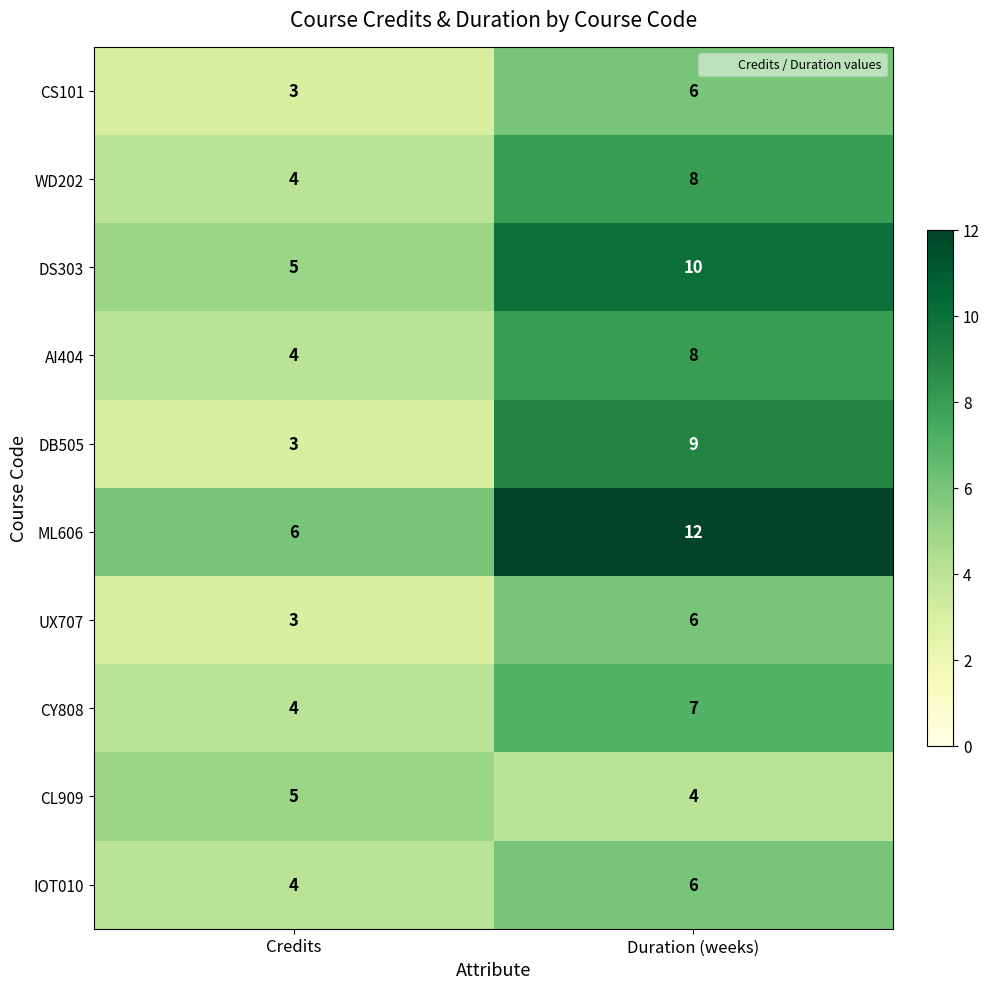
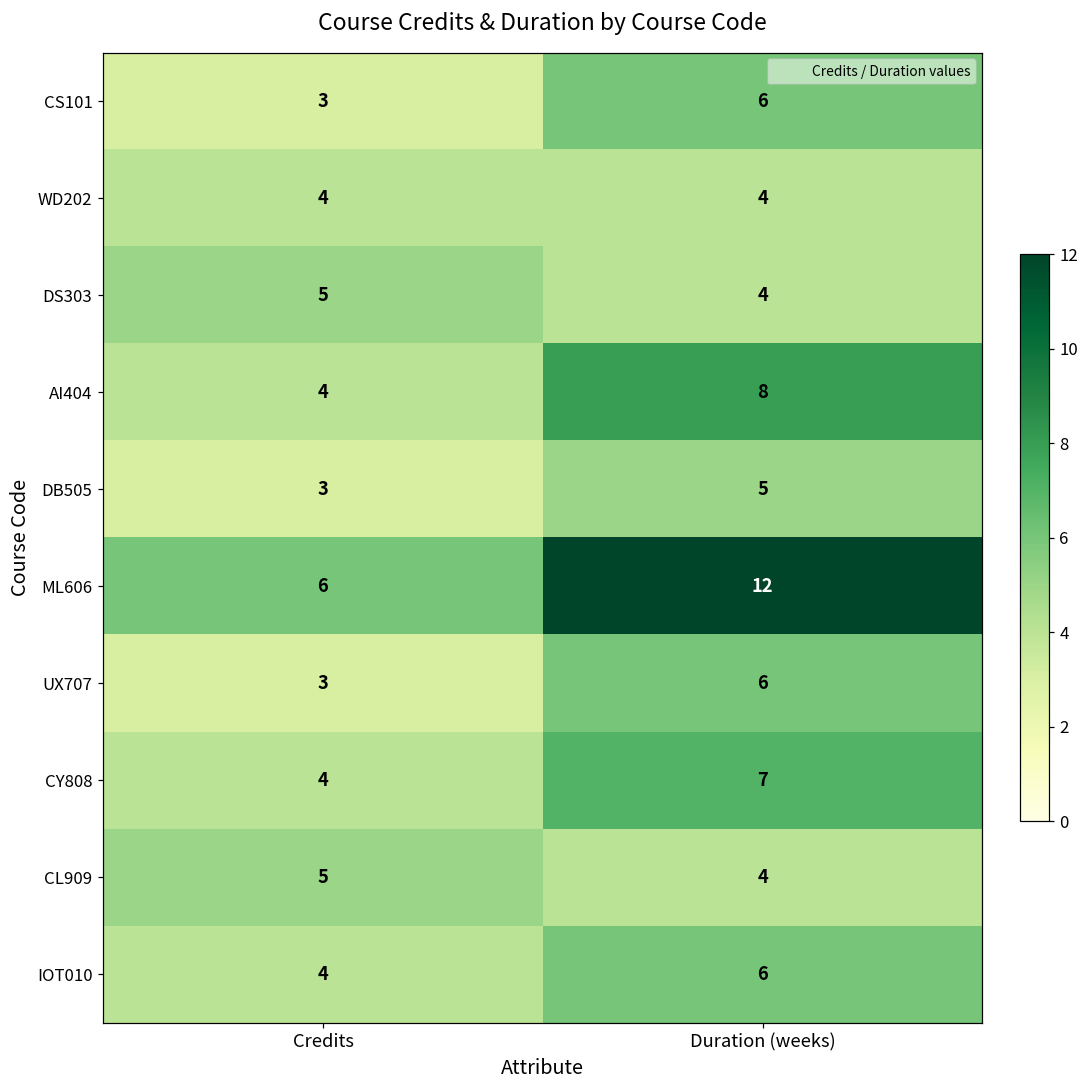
  {
    "CS101": {
      "Credits": 3,
      "Duration (weeks)": 6
    },
    "WD202": {
      "Credits": 4,
-     "Duration (weeks)": 8
+     "Duration (weeks)": 4
    },
    "DS303": {
      "Credits": 5,
-     "Duration (weeks)": 10
+     "Duration (weeks)": 4
    },
    "AI404": {
      "Credits": 4,
      "Duration (weeks)": 8
    },
    "DB505": {
      "Credits": 3,
-     "Duration (weeks)": 9
+     "Duration (weeks)": 5
    },
    "ML606": {
      "Credits": 6,
      "Duration (weeks)": 12
    },
    "UX707": {
      "Credits": 3,
      "Duration (weeks)": 6
    },
    "CY808": {
      "Credits": 4,
      "Duration (weeks)": 7
    },
    "CL909": {
      "Credits": 5,
      "Duration (weeks)": 4
    },
    "IOT010": {
      "Credits": 4,
      "Duration (weeks)": 6
    }
  }
